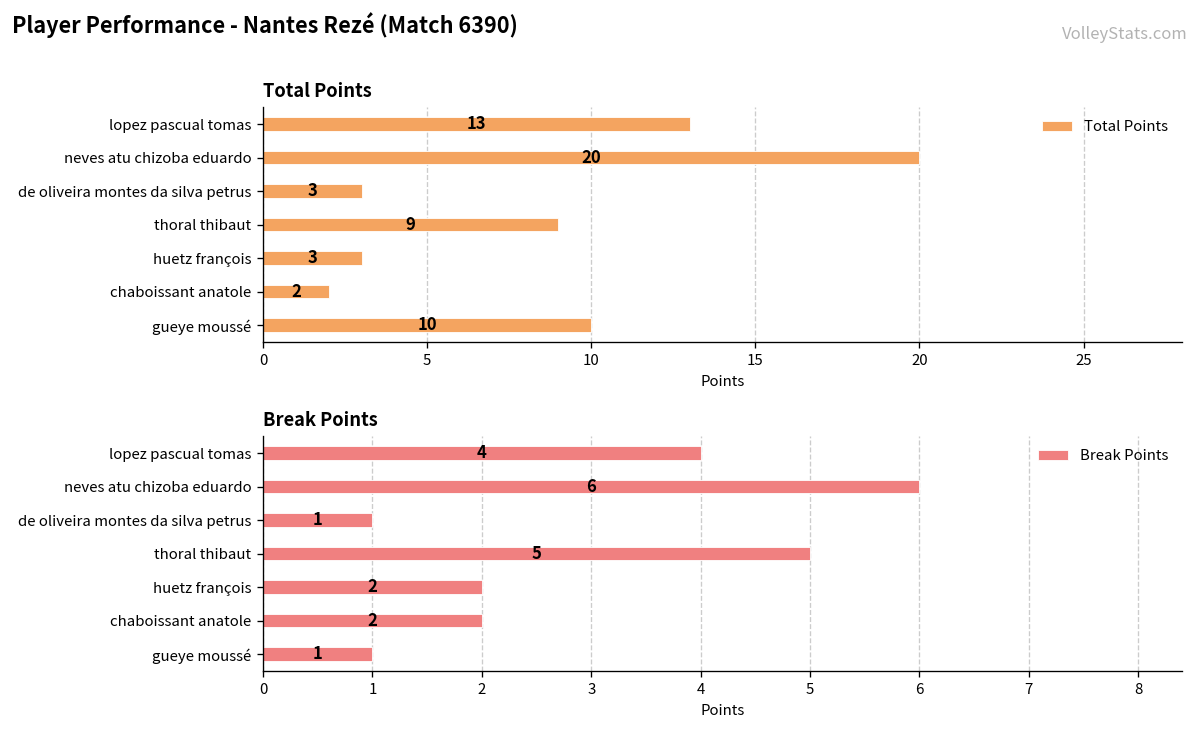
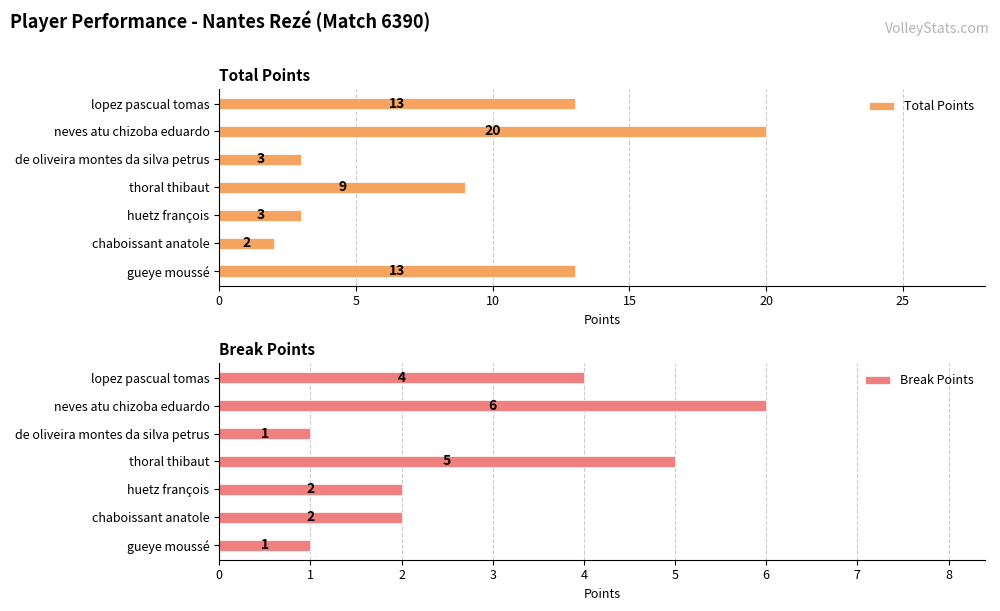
  {
    "Total Points": {
      "lopez pascual tomas": 13,
      "neves atu chizoba eduardo": 20,
      "de oliveira montes da silva petrus": 3,
      "thoral thibaut": 9,
      "huetz françois": 3,
      "chaboissant anatole": 2,
-     "gueye moussé": 10
+     "gueye moussé": 13
    },
    "Break Points": {
      "lopez pascual tomas": 4,
      "neves atu chizoba eduardo": 6,
      "de oliveira montes da silva petrus": 1,
      "thoral thibaut": 5,
      "huetz françois": 2,
      "chaboissant anatole": 2,
      "gueye moussé": 1
    }
  }
